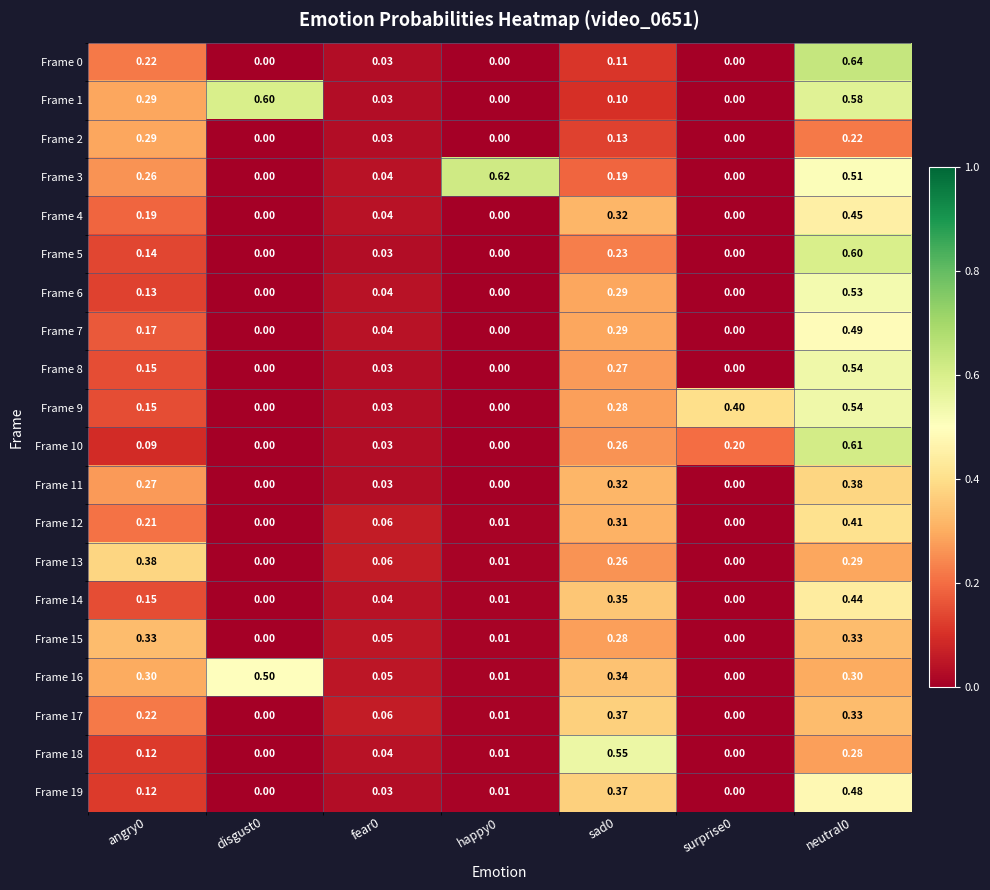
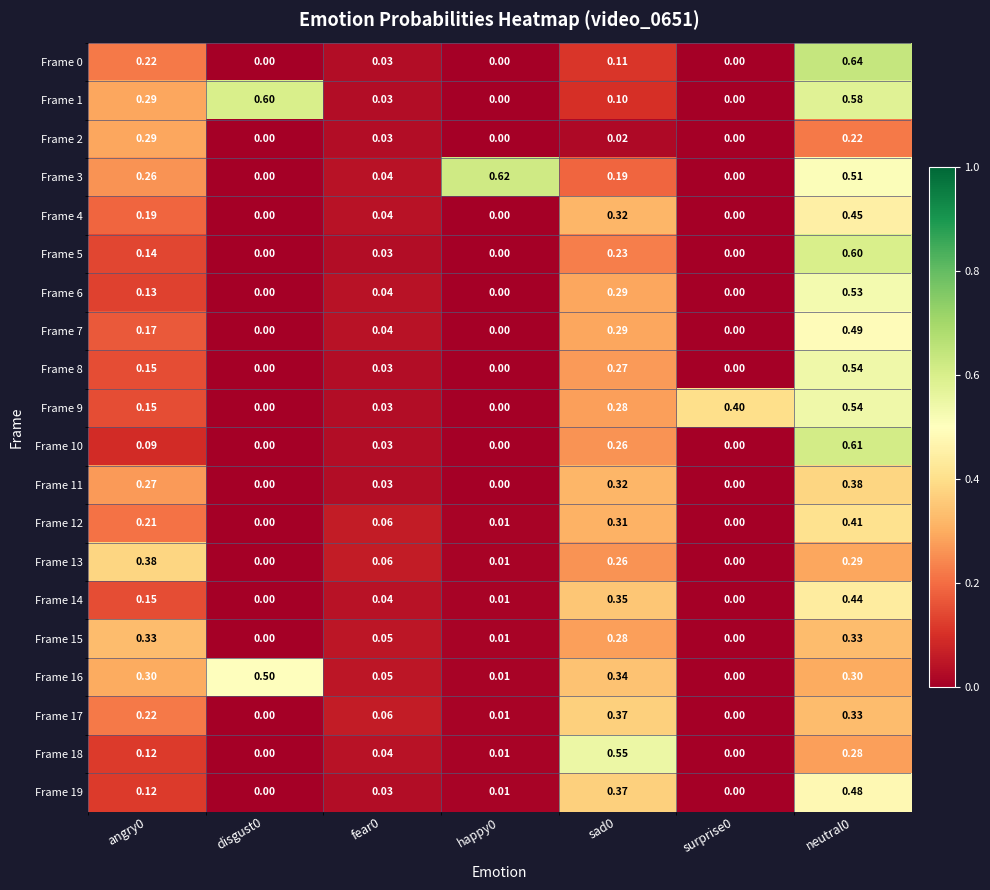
  {
    "Frame 0": {
      "angry0": 0.22,
      "disgust0": 0.00,
      "fear0": 0.03,
      "happy0": 0.00,
      "sad0": 0.11,
      "surprise0": 0.00,
      "neutral0": 0.64
    },
    "Frame 1": {
      "angry0": 0.29,
      "disgust0": 0.60,
      "fear0": 0.03,
      "happy0": 0.00,
      "sad0": 0.10,
      "surprise0": 0.00,
      "neutral0": 0.58
    },
    "Frame 2": {
      "angry0": 0.29,
      "disgust0": 0.00,
      "fear0": 0.03,
      "happy0": 0.00,
-     "sad0": 0.13,
+     "sad0": 0.02,
      "surprise0": 0.00,
      "neutral0": 0.22
    },
    "Frame 3": {
      "angry0": 0.26,
      "disgust0": 0.00,
      "fear0": 0.04,
      "happy0": 0.62,
      "sad0": 0.19,
      "surprise0": 0.00,
      "neutral0": 0.51
    },
    "Frame 4": {
      "angry0": 0.19,
      "disgust0": 0.00,
      "fear0": 0.04,
      "happy0": 0.00,
      "sad0": 0.32,
      "surprise0": 0.00,
      "neutral0": 0.45
    },
    "Frame 5": {
      "angry0": 0.14,
      "disgust0": 0.00,
      "fear0": 0.03,
      "happy0": 0.00,
      "sad0": 0.23,
      "surprise0": 0.00,
      "neutral0": 0.60
    },
    "Frame 6": {
      "angry0": 0.13,
      "disgust0": 0.00,
      "fear0": 0.04,
      "happy0": 0.00,
      "sad0": 0.29,
      "surprise0": 0.00,
      "neutral0": 0.53
    },
    "Frame 7": {
      "angry0": 0.17,
      "disgust0": 0.00,
      "fear0": 0.04,
      "happy0": 0.00,
      "sad0": 0.29,
      "surprise0": 0.00,
      "neutral0": 0.49
    },
    "Frame 8": {
      "angry0": 0.15,
      "disgust0": 0.00,
      "fear0": 0.03,
      "happy0": 0.00,
      "sad0": 0.27,
      "surprise0": 0.00,
      "neutral0": 0.54
    },
    "Frame 9": {
      "angry0": 0.15,
      "disgust0": 0.00,
      "fear0": 0.03,
      "happy0": 0.00,
      "sad0": 0.28,
      "surprise0": 0.40,
      "neutral0": 0.54
    },
    "Frame 10": {
      "angry0": 0.09,
      "disgust0": 0.00,
      "fear0": 0.03,
      "happy0": 0.00,
      "sad0": 0.26,
-     "surprise0": 0.20,
+     "surprise0": 0.00,
      "neutral0": 0.61
    },
    "Frame 11": {
      "angry0": 0.27,
      "disgust0": 0.00,
      "fear0": 0.03,
      "happy0": 0.00,
      "sad0": 0.32,
      "surprise0": 0.00,
      "neutral0": 0.38
    },
    "Frame 12": {
      "angry0": 0.21,
      "disgust0": 0.00,
      "fear0": 0.06,
      "happy0": 0.01,
      "sad0": 0.31,
      "surprise0": 0.00,
      "neutral0": 0.41
    },
    "Frame 13": {
      "angry0": 0.38,
      "disgust0": 0.00,
      "fear0": 0.06,
      "happy0": 0.01,
      "sad0": 0.26,
      "surprise0": 0.00,
      "neutral0": 0.29
    },
    "Frame 14": {
      "angry0": 0.15,
      "disgust0": 0.00,
      "fear0": 0.04,
      "happy0": 0.01,
      "sad0": 0.35,
      "surprise0": 0.00,
      "neutral0": 0.44
    },
    "Frame 15": {
      "angry0": 0.33,
      "disgust0": 0.00,
      "fear0": 0.05,
      "happy0": 0.01,
      "sad0": 0.28,
      "surprise0": 0.00,
      "neutral0": 0.33
    },
    "Frame 16": {
      "angry0": 0.30,
      "disgust0": 0.50,
      "fear0": 0.05,
      "happy0": 0.01,
      "sad0": 0.34,
      "surprise0": 0.00,
      "neutral0": 0.30
    },
    "Frame 17": {
      "angry0": 0.22,
      "disgust0": 0.00,
      "fear0": 0.06,
      "happy0": 0.01,
      "sad0": 0.37,
      "surprise0": 0.00,
      "neutral0": 0.33
    },
    "Frame 18": {
      "angry0": 0.12,
      "disgust0": 0.00,
      "fear0": 0.04,
      "happy0": 0.01,
      "sad0": 0.55,
      "surprise0": 0.00,
      "neutral0": 0.28
    },
    "Frame 19": {
      "angry0": 0.12,
      "disgust0": 0.00,
      "fear0": 0.03,
      "happy0": 0.01,
      "sad0": 0.37,
      "surprise0": 0.00,
      "neutral0": 0.48
    }
  }
